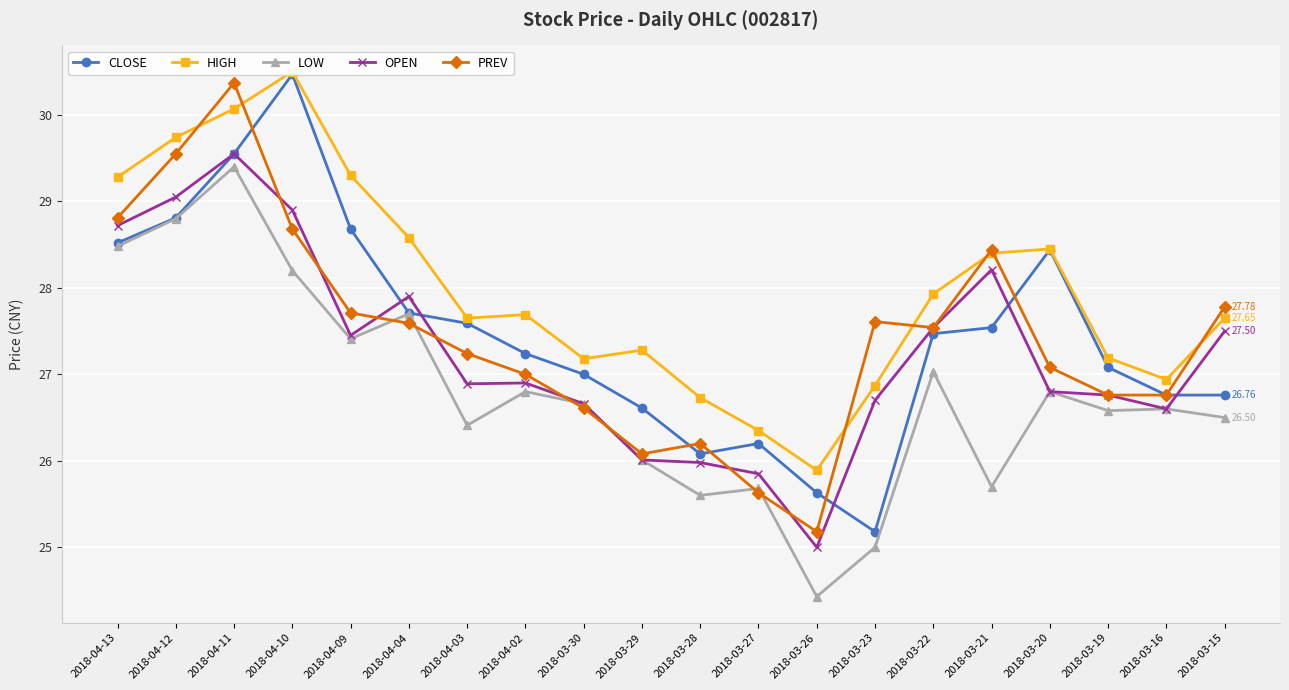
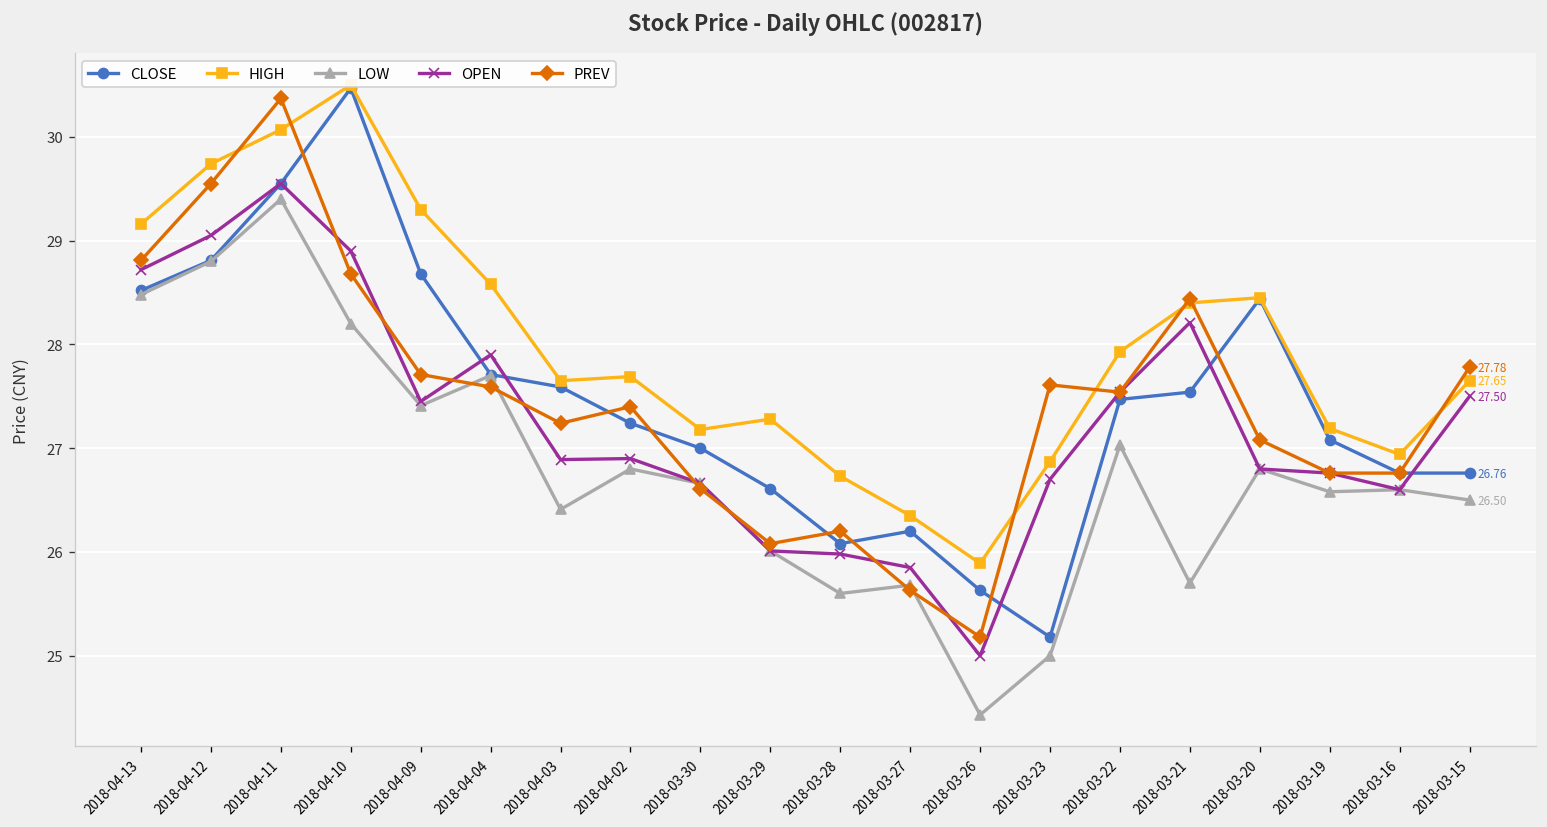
  {
    "CLOSE": {
      "2018-03-15": 26.76
    },
    "HIGH": {
-     "2018-04-13": 29.3,
+     "2018-04-13": 29.2,
      "2018-04-12": 29.7,
      "2018-04-11": 30.1,
      "2018-04-09": 29.3,
      "2018-04-04": 28.6,
      "2018-04-03": 27.7,
      "2018-04-02": 27.7,
      "2018-03-30": 27.2,
      "2018-03-29": 27.3,
      "2018-03-28": 26.7,
      "2018-03-27": 26.4,
      "2018-03-26": 25.9,
      "2018-03-23": 26.9,
      "2018-03-22": 27.9,
      "2018-03-21": 28.4,
      "2018-03-19": 27.2,
      "2018-03-16": 26.9
    },
    "LOW": {
      "2018-03-15": 26.50
    },
    "OPEN": {
      "2018-03-15": 27.50
    },
    "PREV": {
      "2018-04-13": 28.8,
      "2018-04-12": 29.6,
      "2018-04-11": 30.4,
      "2018-04-10": 28.7,
      "2018-04-09": 27.7,
      "2018-04-04": 27.6,
      "2018-04-03": 27.2,
-     "2018-04-02": 27.0,
+     "2018-04-02": 27.4,
      "2018-03-30": 26.6,
      "2018-03-29": 26.1,
      "2018-03-28": 26.2,
      "2018-03-27": 25.6,
      "2018-03-26": 25.2,
      "2018-03-23": 27.6,
      "2018-03-21": 28.4,
      "2018-03-20": 27.1
    }
  }
